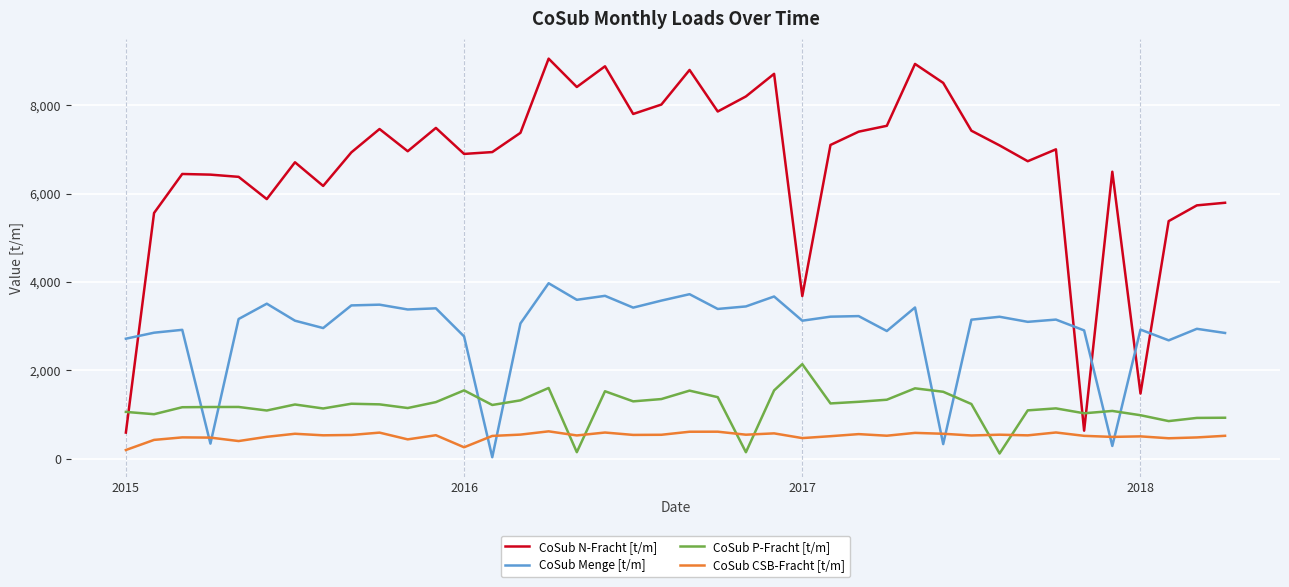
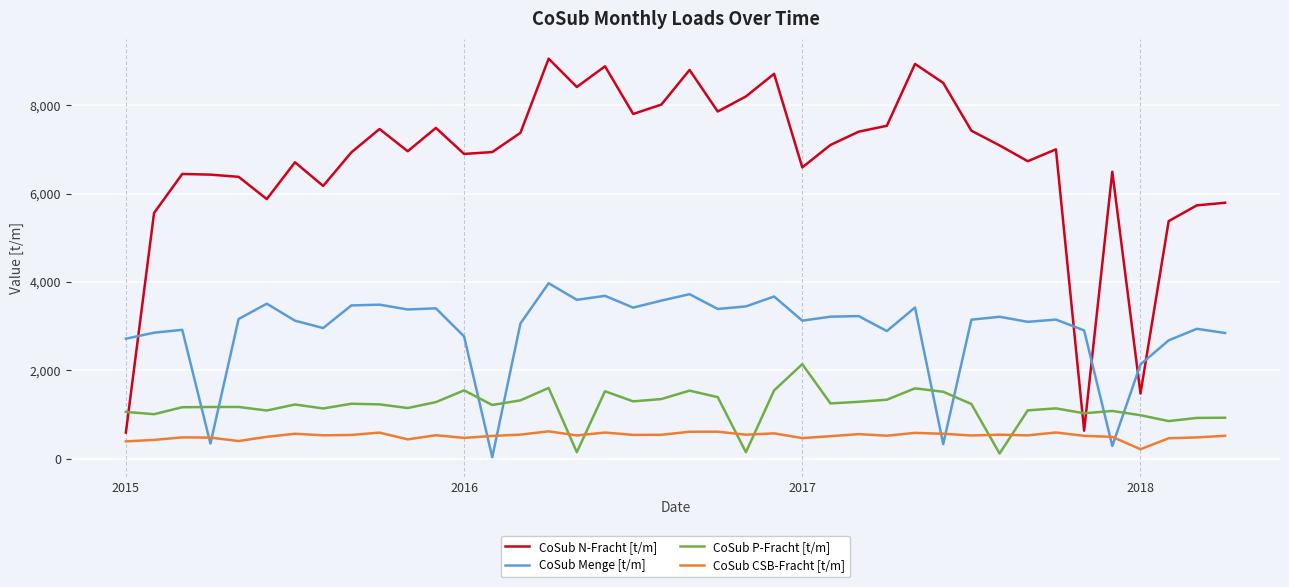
  {
    "CoSub N-Fracht [t/m]": {
      "2015": "600",
      "2016": "6,900",
-     "2017": "3,700",
+     "2017": "6,600",
      "2018": "1,500"
    },
    "CoSub Menge [t/m]": {
      "2015": "2,700",
      "2016": "2,800",
      "2017": "3,100",
-     "2018": "2,900"
+     "2018": "2,100"
    },
    "CoSub P-Fracht [t/m]": {
      "2015": "1,100",
      "2016": "1,500",
      "2017": "2,100",
      "2018": "1,000"
    },
    "CoSub CSB-Fracht [t/m]": {
-     "2015": "200",
-     "2016": "300",
+     "2015": "400",
+     "2016": "500",
      "2017": "500",
-     "2018": "500"
+     "2018": "200"
    }
  }
